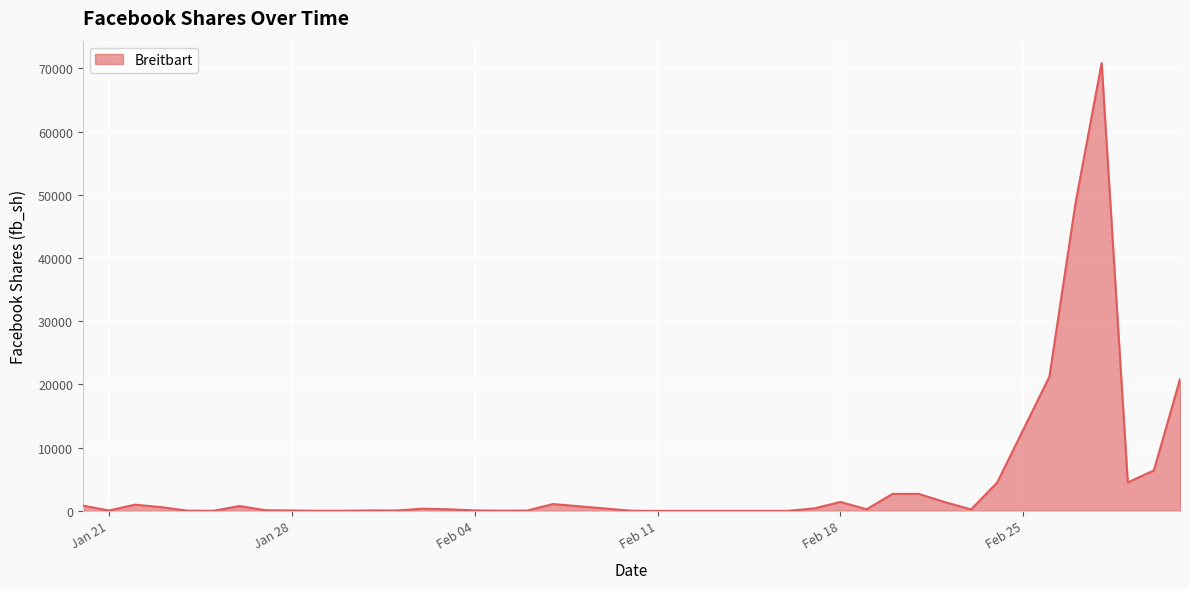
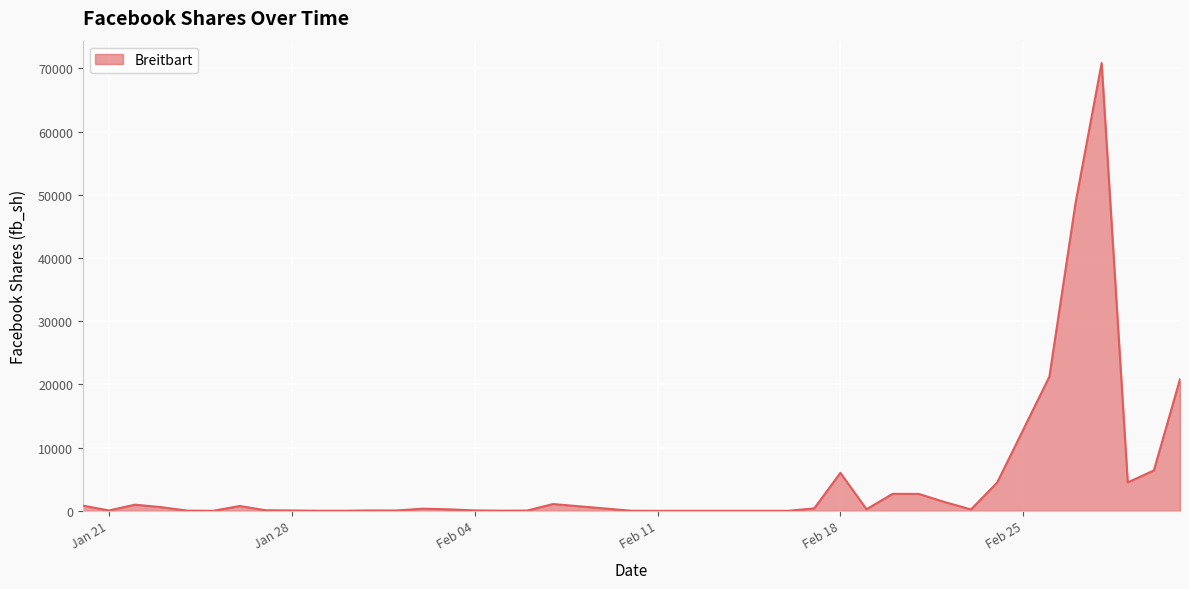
  {
    "Jan 21": 0,
    "Jan 28": 0,
    "Feb 04": 0,
    "Feb 11": 0,
-   "Feb 18": 1000
+   "Feb 18": 6000
  }
